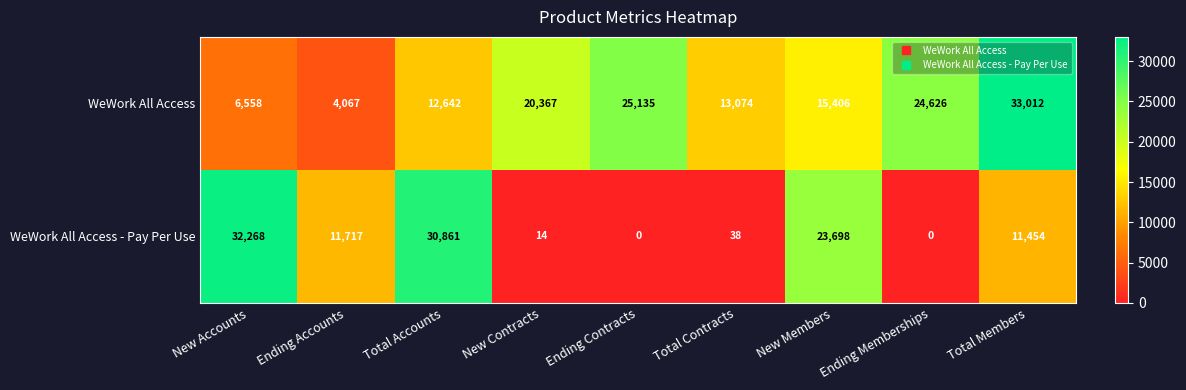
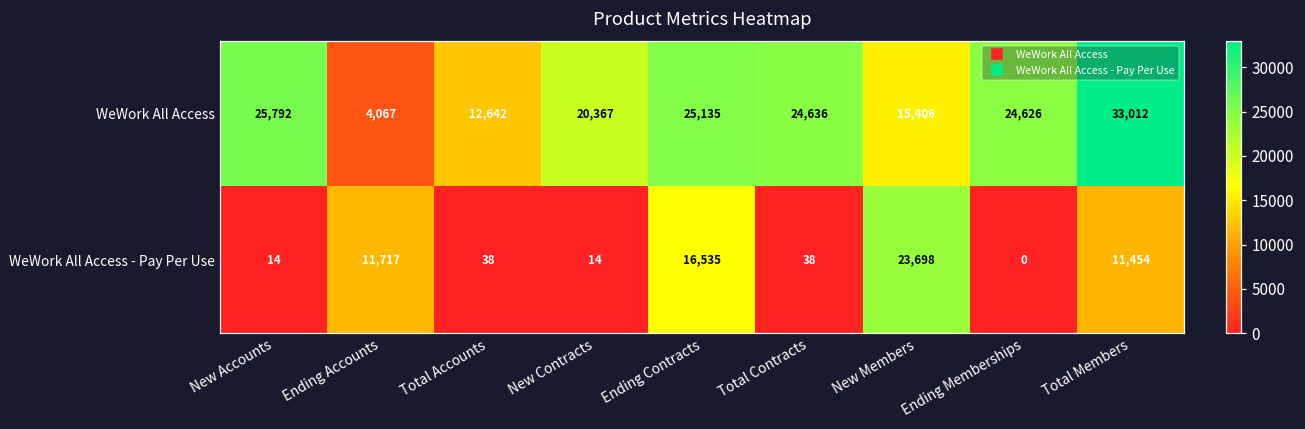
  {
    "WeWork All Access": {
-     "New Accounts": "6,558",
+     "New Accounts": "25,792",
      "Ending Accounts": "4,067",
      "Total Accounts": "12,642",
      "New Contracts": "20,367",
      "Ending Contracts": "25,135",
-     "Total Contracts": "13,074",
+     "Total Contracts": "24,636",
      "New Members": "15,406",
      "Ending Memberships": "24,626",
      "Total Members": "33,012"
    },
    "WeWork All Access - Pay Per Use": {
-     "New Accounts": "32,268",
+     "New Accounts": "14",
      "Ending Accounts": "11,717",
-     "Total Accounts": "30,861",
+     "Total Accounts": "38",
      "New Contracts": "14",
-     "Ending Contracts": "0",
+     "Ending Contracts": "16,535",
      "Total Contracts": "38",
      "New Members": "23,698",
      "Ending Memberships": "0",
      "Total Members": "11,454"
    }
  }
